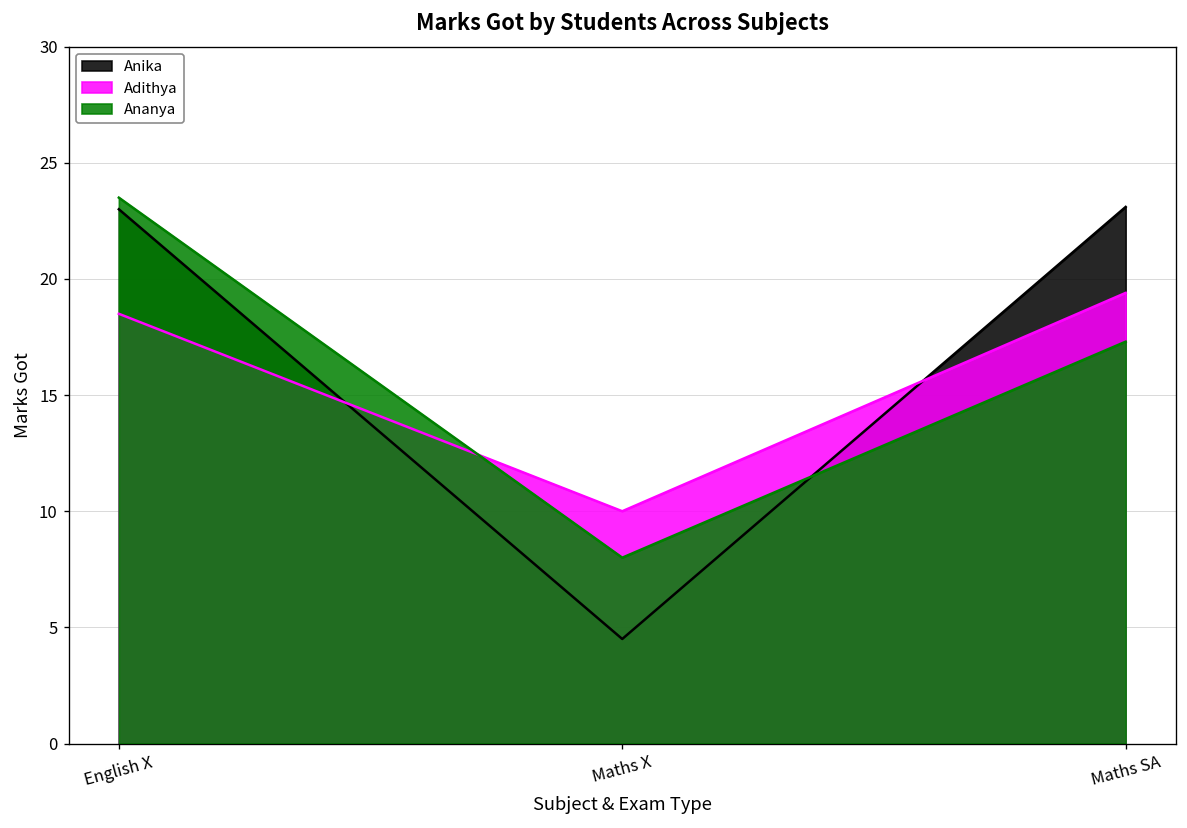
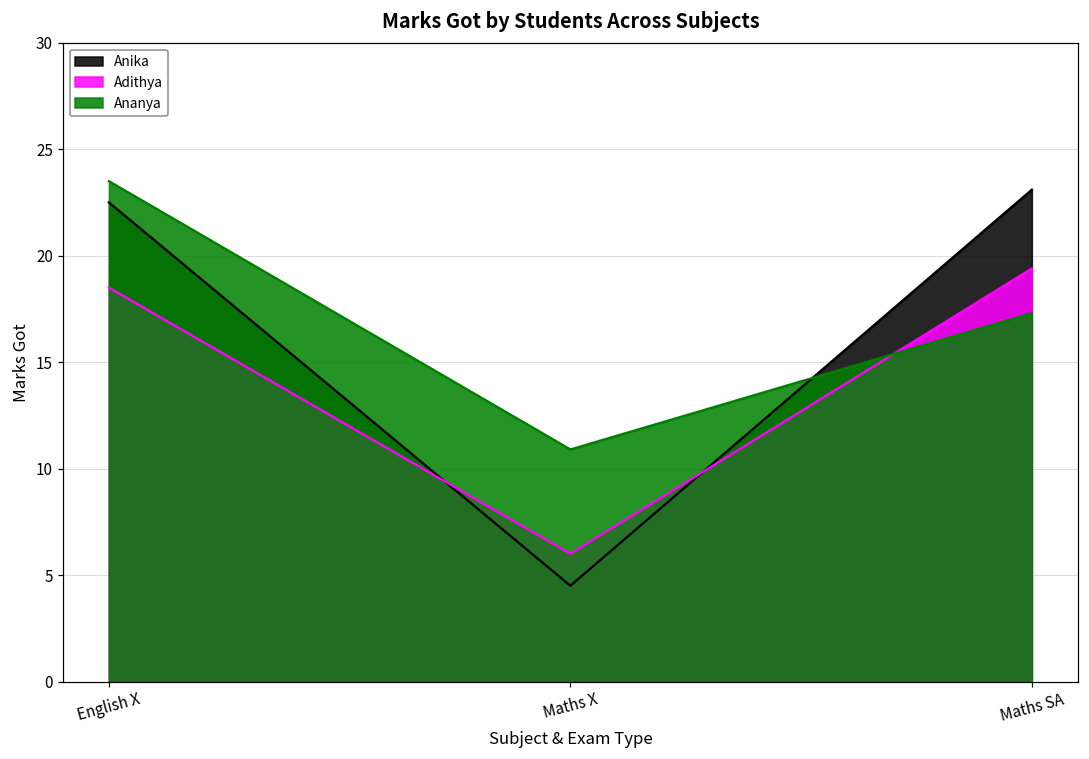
  {
    "Anika": {
-     "English X": 23.0,
+     "English X": 22.5,
      "Maths X": 4.5,
      "Maths SA": 23.1
    },
    "Adithya": {
      "English X": 18.5,
-     "Maths X": 10,
+     "Maths X": 6,
      "Maths SA": 19.4
    },
    "Ananya": {
      "English X": 23.5,
-     "Maths X": 8.0,
+     "Maths X": 10.9,
      "Maths SA": 17.3
    }
  }
